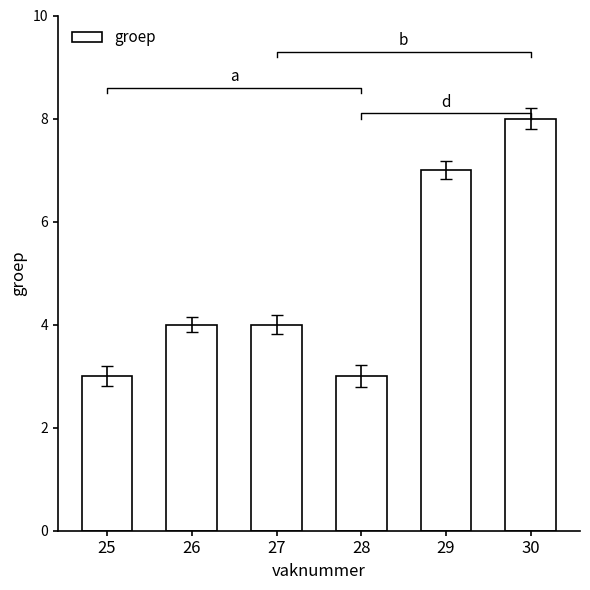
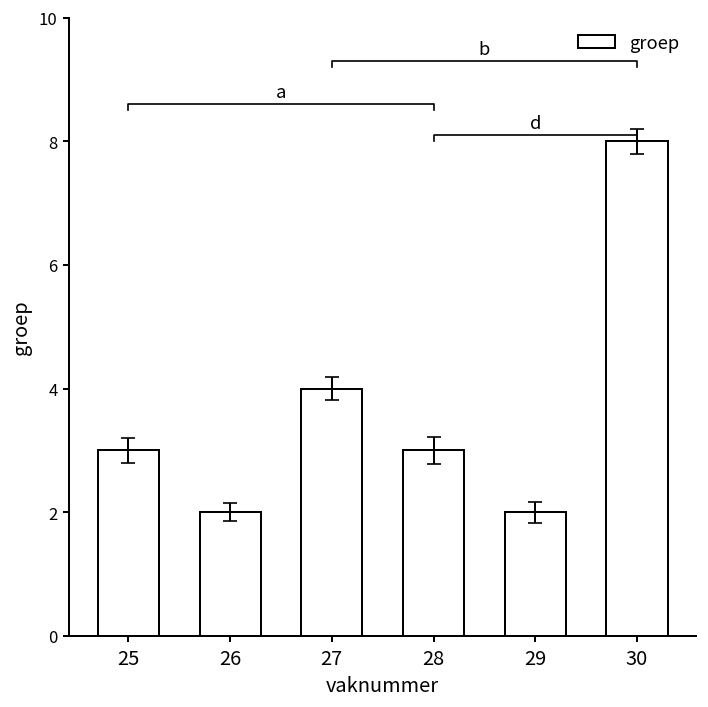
  {
    "groep": {
      "25": 3,
-     "26": 4,
+     "26": 2,
      "27": 4,
      "28": 3,
-     "29": 7,
+     "29": 2,
      "30": 8
    }
  }
